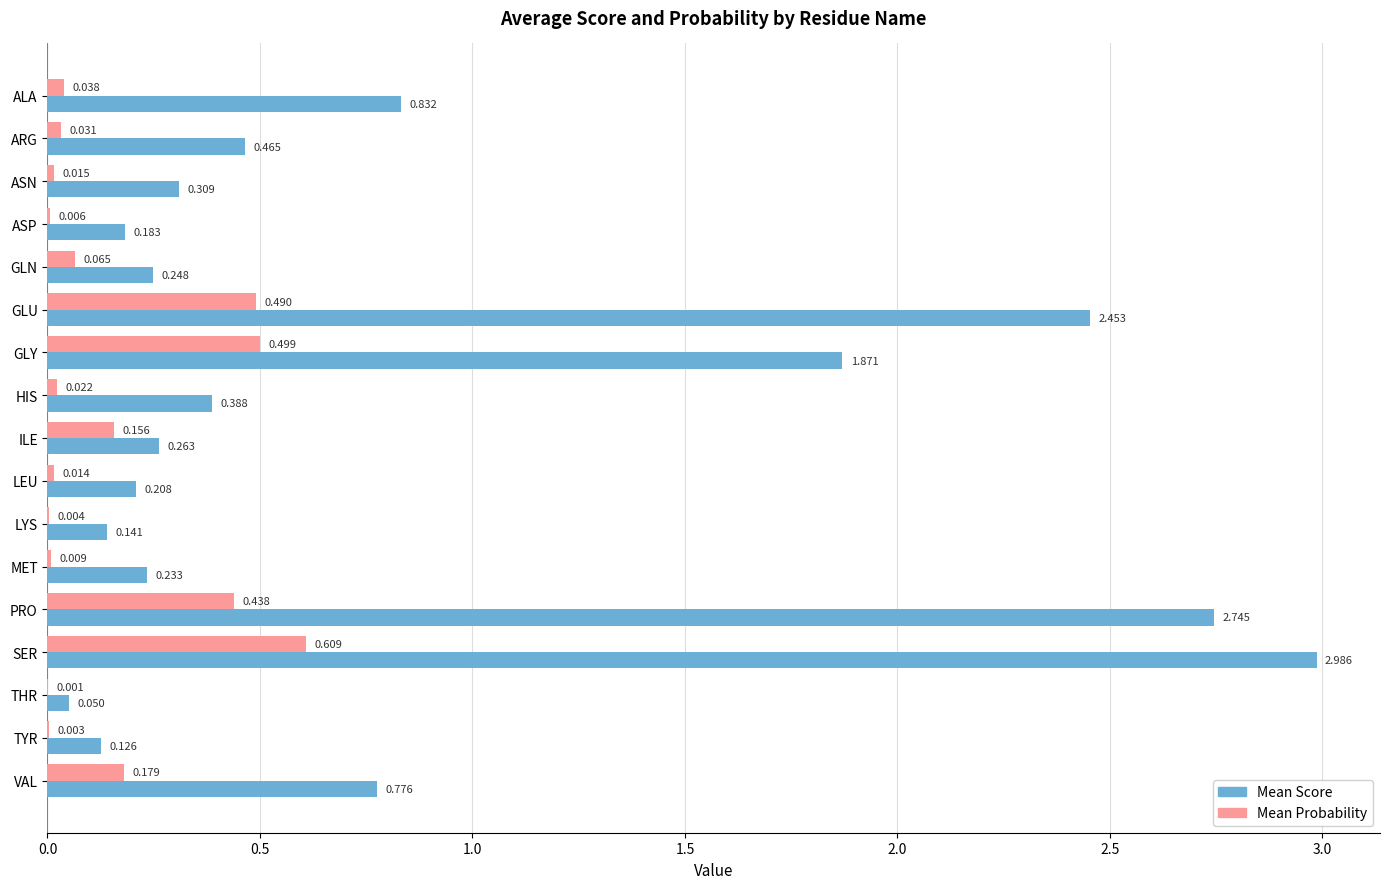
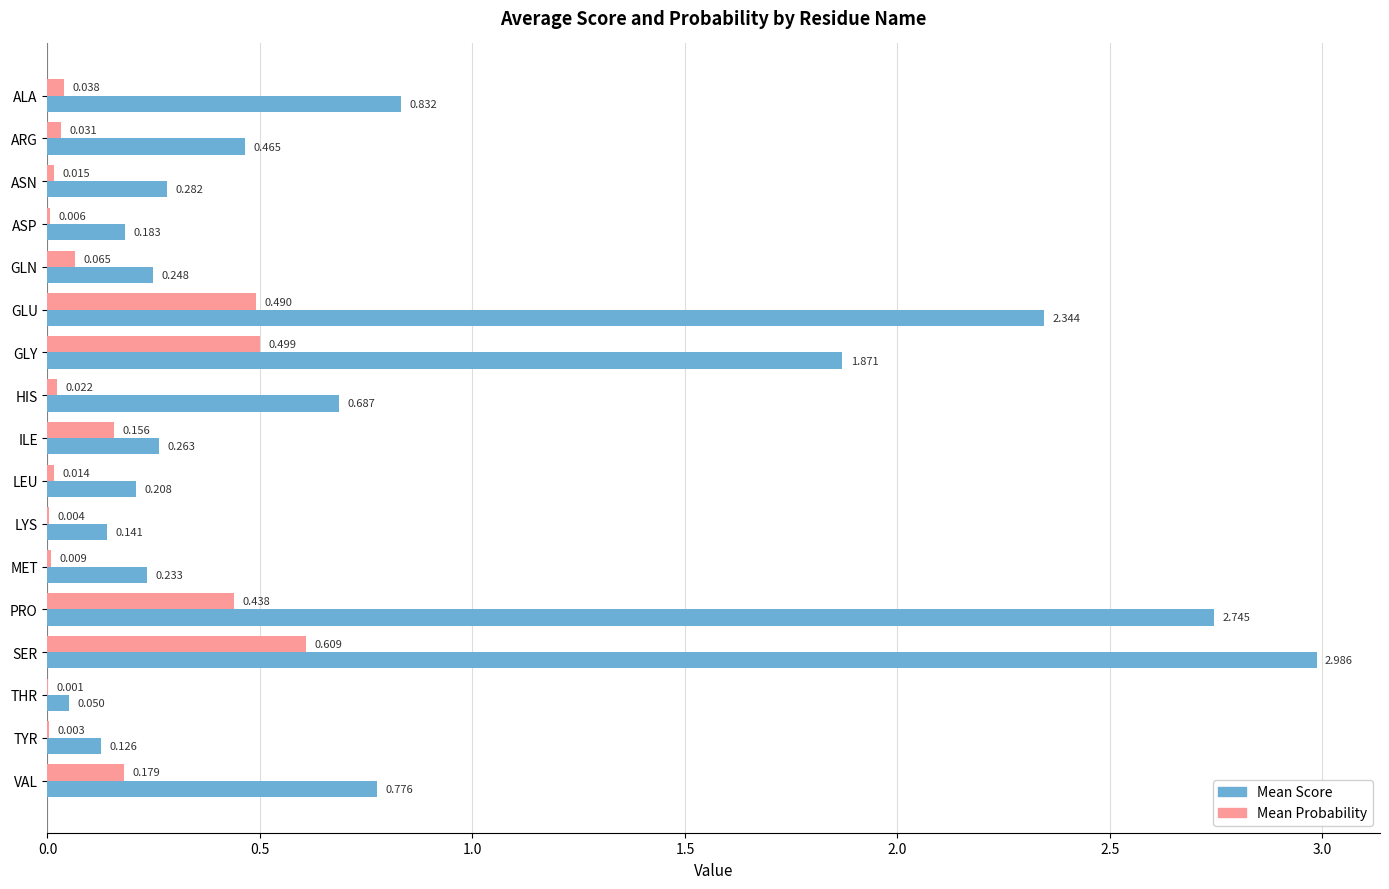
  {
    "Mean Score": {
      "ALA": 0.832,
      "ARG": 0.465,
-     "ASN": 0.309,
+     "ASN": 0.282,
      "ASP": 0.183,
      "GLN": 0.248,
-     "GLU": 2.453,
+     "GLU": 2.344,
      "GLY": 1.871,
-     "HIS": 0.388,
+     "HIS": 0.687,
      "ILE": 0.263,
      "LEU": 0.208,
      "LYS": 0.141,
      "MET": 0.233,
      "PRO": 2.745,
      "SER": 2.986,
      "THR": 0.050,
      "TYR": 0.126,
      "VAL": 0.776
    },
    "Mean Probability": {
      "ALA": 0.038,
      "ARG": 0.031,
      "ASN": 0.015,
      "ASP": 0.006,
      "GLN": 0.065,
      "GLU": 0.490,
      "GLY": 0.499,
      "HIS": 0.022,
      "ILE": 0.156,
      "LEU": 0.014,
      "LYS": 0.004,
      "MET": 0.009,
      "PRO": 0.438,
      "SER": 0.609,
      "THR": 0.001,
      "TYR": 0.003,
      "VAL": 0.179
    }
  }
